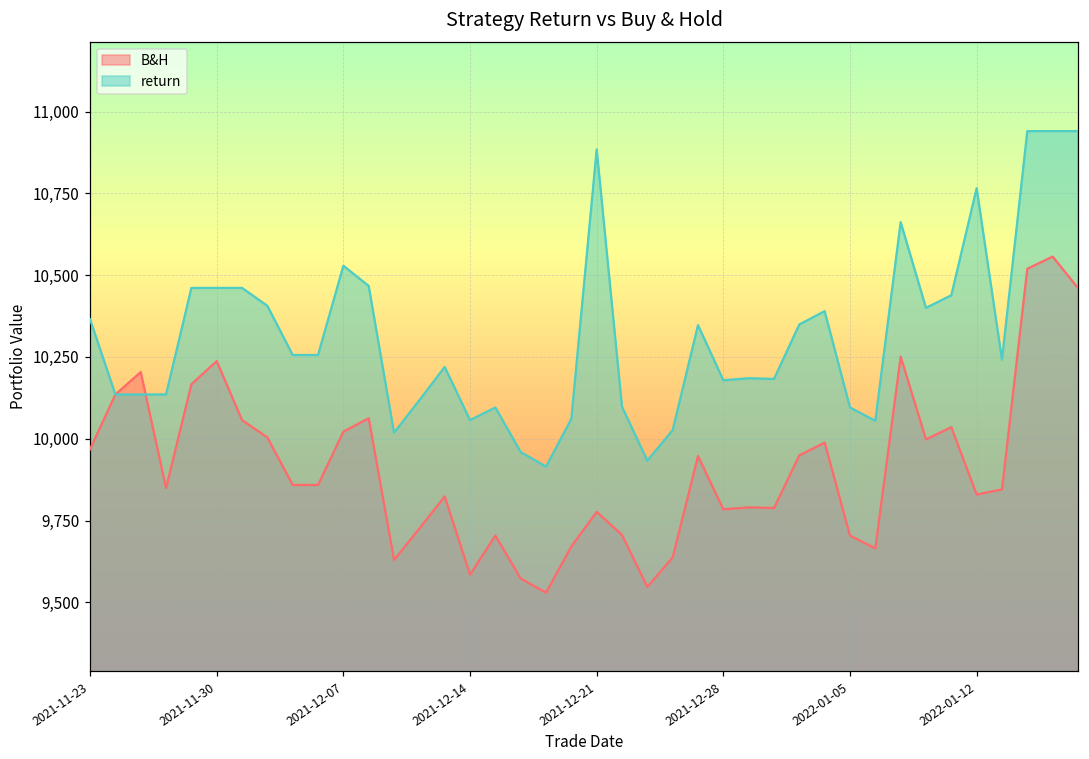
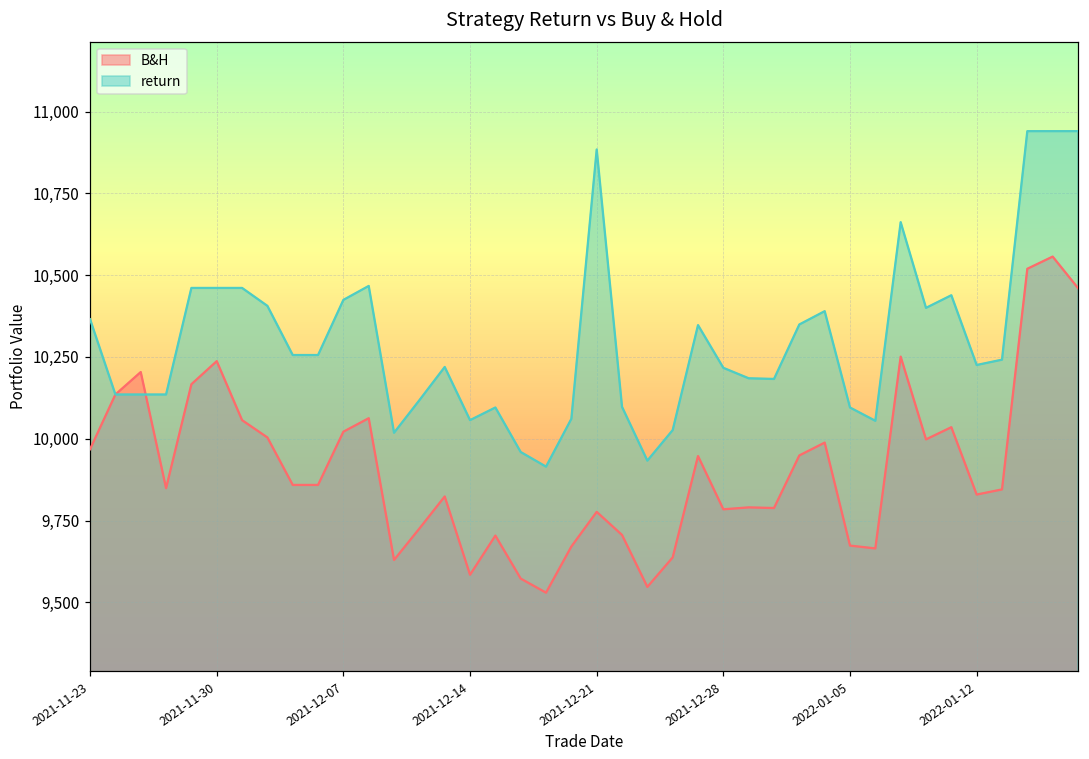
  {
    "B&H": {
      "2021-11-23": "9,970",
      "2021-11-30": "10,240",
      "2021-12-07": "10,020",
      "2021-12-14": "9,580",
      "2021-12-21": "9,780",
      "2021-12-28": "9,780",
-     "2022-01-05": "9,700",
+     "2022-01-05": "9,670",
      "2022-01-12": "9,830"
    },
    "return": {
      "2021-11-23": "10,370",
      "2021-11-30": "10,460",
-     "2021-12-07": "10,530",
+     "2021-12-07": "10,420",
      "2021-12-14": "10,060",
      "2021-12-21": "10,880",
-     "2021-12-28": "10,180",
+     "2021-12-28": "10,220",
      "2022-01-05": "10,100",
-     "2022-01-12": "10,770"
+     "2022-01-12": "10,230"
    }
  }
